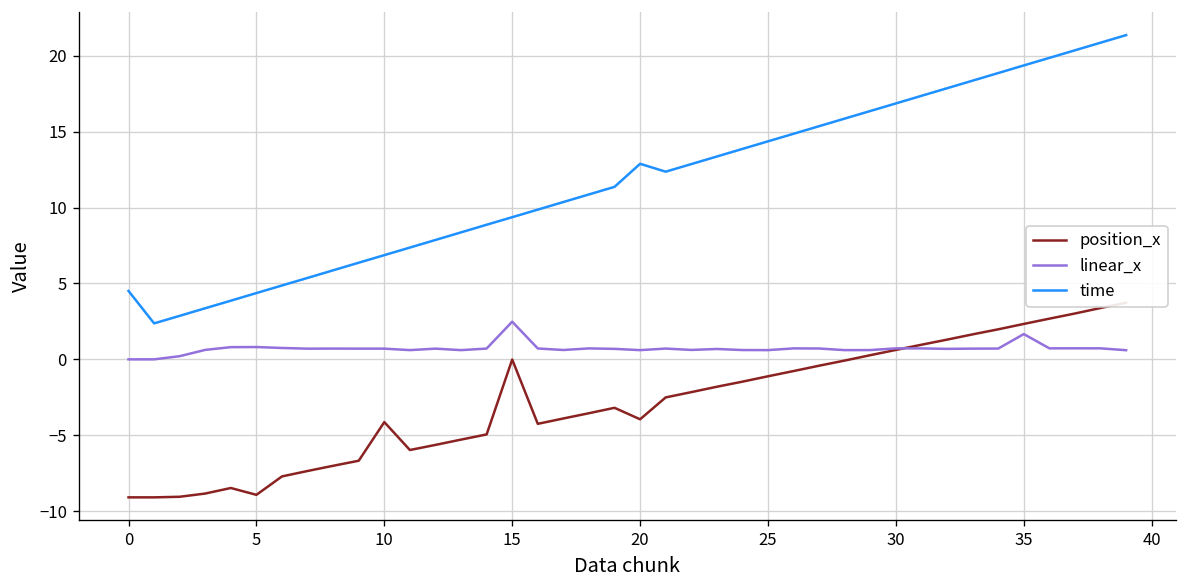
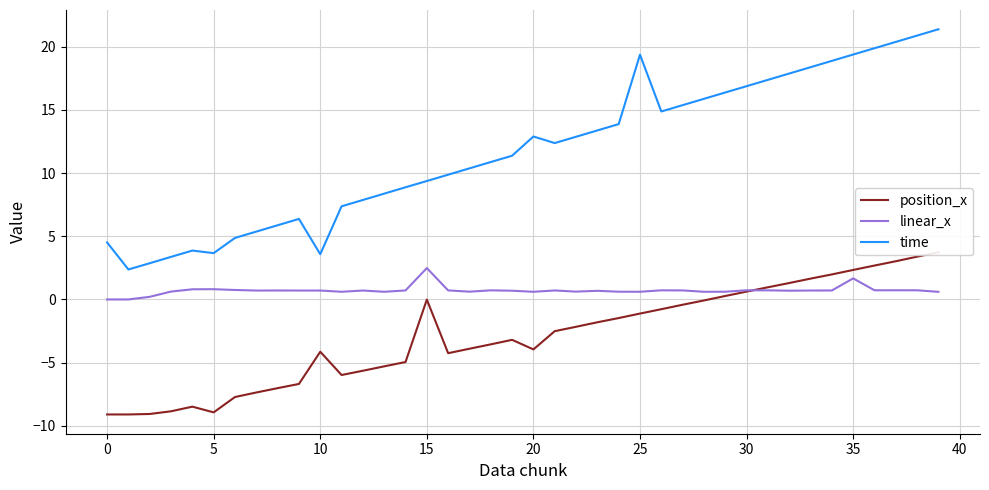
  {
    "position_x": {
      "0": -9.1,
      "5": -8.9,
      "10": -4.1,
      "15": 0.0,
      "20": -4.0,
      "25": -1.1,
      "35": 2.3
    },
    "linear_x": {
      "0": 0.0,
      "5": 0.8,
      "10": 0.7,
      "15": 2.5,
      "20": 0.6,
      "25": 0.6,
      "35": 1.7
    },
    "time": {
      "0": 4.5,
-     "5": 4.4,
-     "10": 6.9,
+     "5": 3.7,
+     "10": 3.6,
      "15": 9.4,
      "20": 12.9,
-     "25": 14.4,
+     "25": 19.4,
      "30": 16.9,
      "35": 19.4
    }
  }
